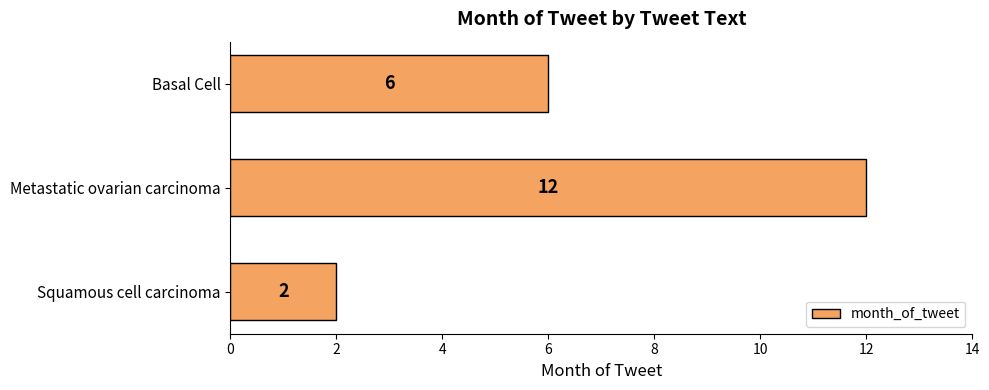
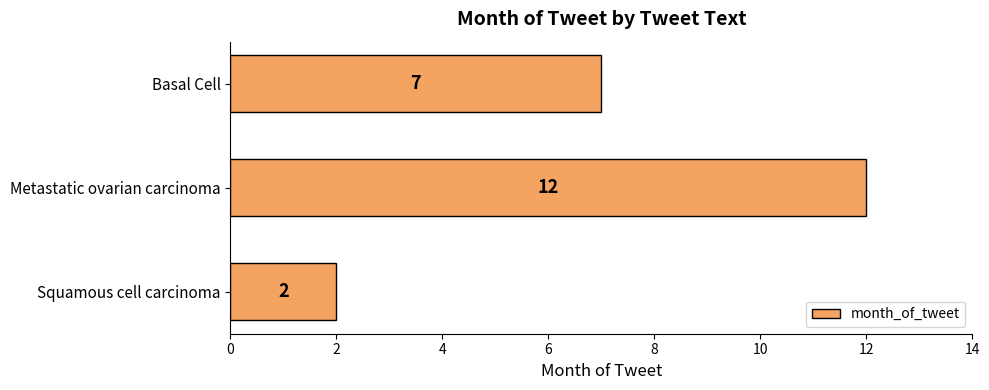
  {
-   "Basal Cell": 6,
+   "Basal Cell": 7,
    "Metastatic ovarian carcinoma": 12,
    "Squamous cell carcinoma": 2
  }
